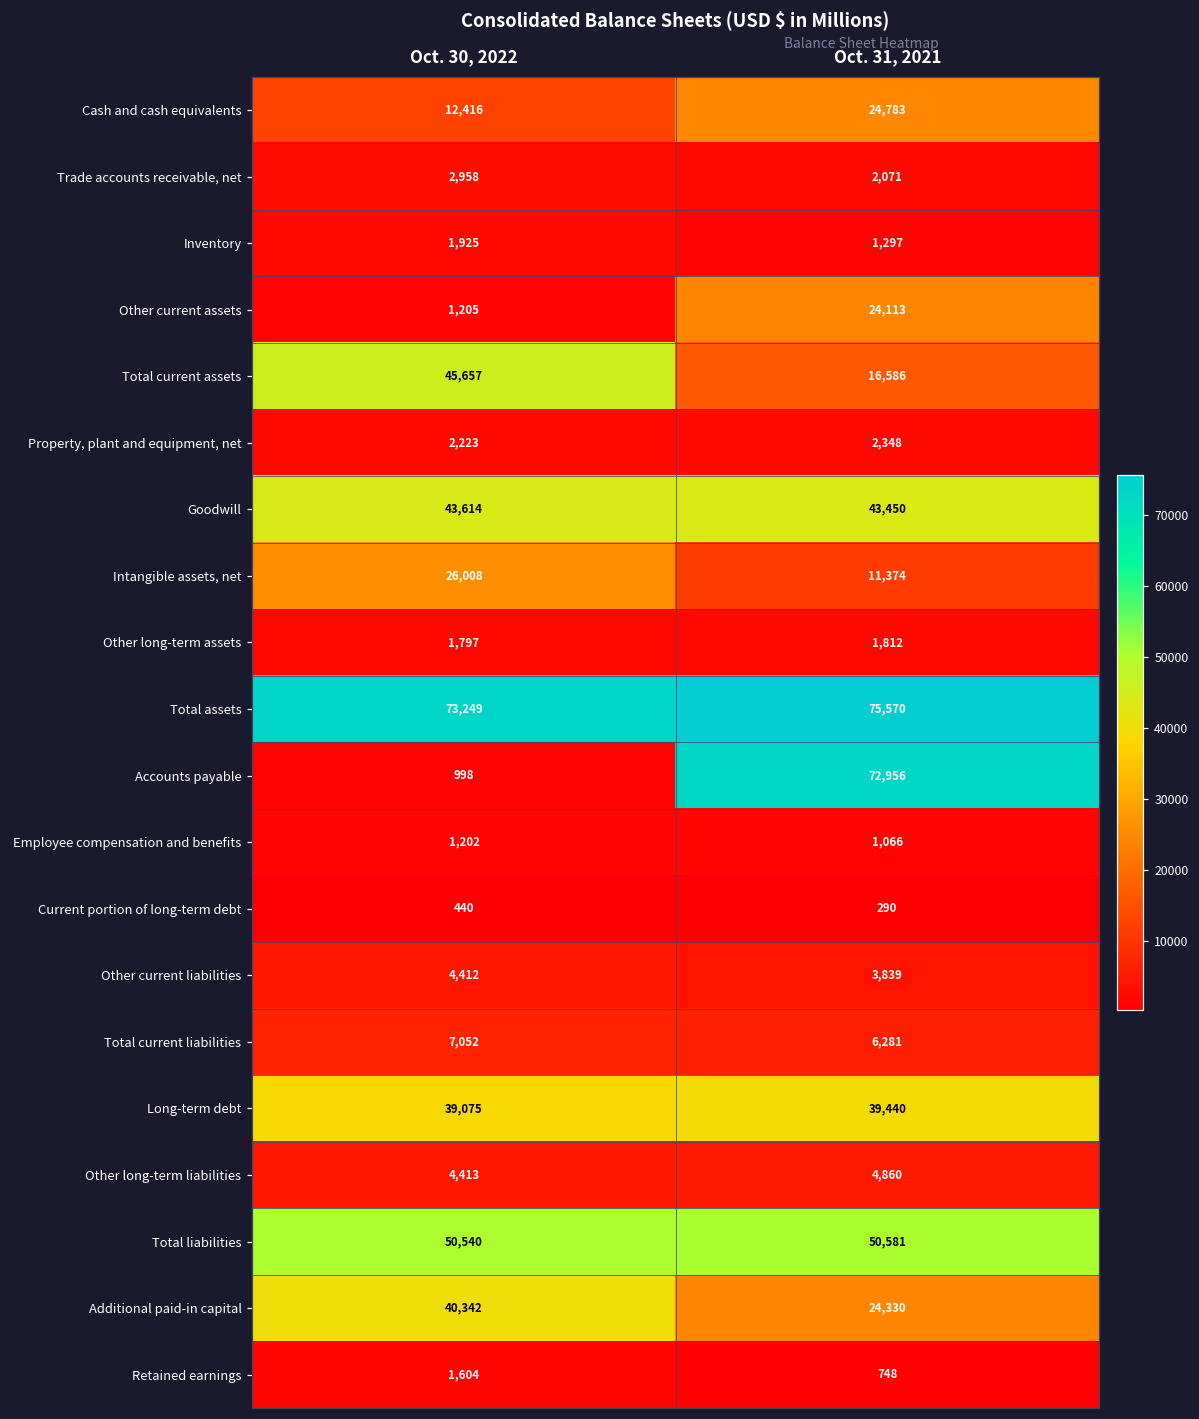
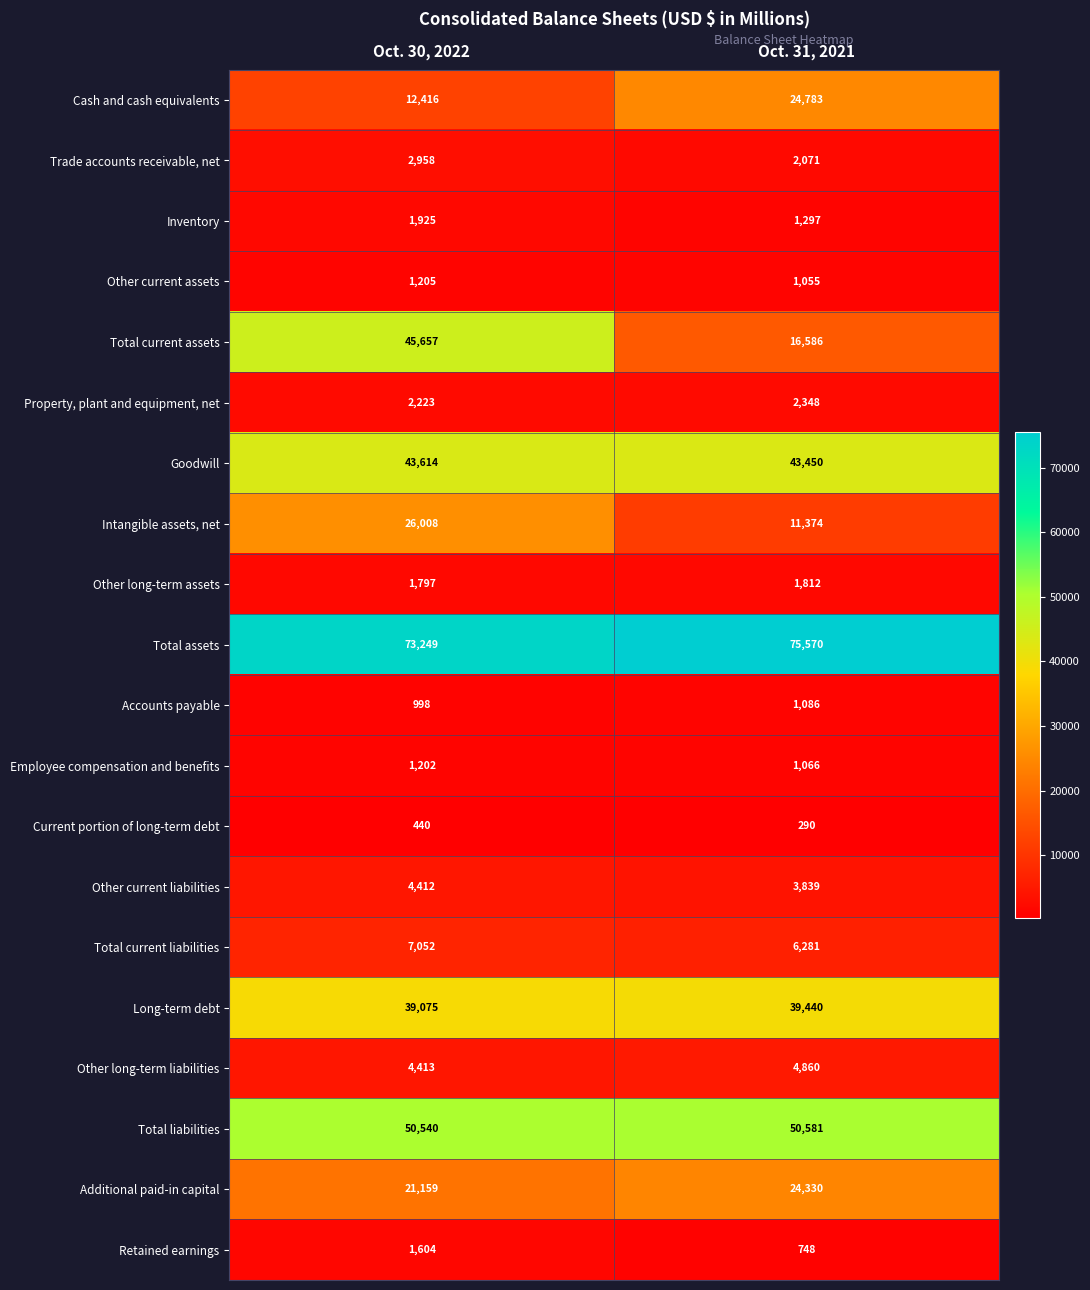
  {
    "Cash and cash equivalents": {
      "Oct. 30, 2022": "12,416",
      "Oct. 31, 2021": "24,783"
    },
    "Trade accounts receivable, net": {
      "Oct. 30, 2022": "2,958",
      "Oct. 31, 2021": "2,071"
    },
    "Inventory": {
      "Oct. 30, 2022": "1,925",
      "Oct. 31, 2021": "1,297"
    },
    "Other current assets": {
      "Oct. 30, 2022": "1,205",
-     "Oct. 31, 2021": "24,113"
+     "Oct. 31, 2021": "1,055"
    },
    "Total current assets": {
      "Oct. 30, 2022": "45,657",
      "Oct. 31, 2021": "16,586"
    },
    "Property, plant and equipment, net": {
      "Oct. 30, 2022": "2,223",
      "Oct. 31, 2021": "2,348"
    },
    "Goodwill": {
      "Oct. 30, 2022": "43,614",
      "Oct. 31, 2021": "43,450"
    },
    "Intangible assets, net": {
      "Oct. 30, 2022": "26,008",
      "Oct. 31, 2021": "11,374"
    },
    "Other long-term assets": {
      "Oct. 30, 2022": "1,797",
      "Oct. 31, 2021": "1,812"
    },
    "Total assets": {
      "Oct. 30, 2022": "73,249",
      "Oct. 31, 2021": "75,570"
    },
    "Accounts payable": {
      "Oct. 30, 2022": "998",
-     "Oct. 31, 2021": "72,956"
+     "Oct. 31, 2021": "1,086"
    },
    "Employee compensation and benefits": {
      "Oct. 30, 2022": "1,202",
      "Oct. 31, 2021": "1,066"
    },
    "Current portion of long-term debt": {
      "Oct. 30, 2022": "440",
      "Oct. 31, 2021": "290"
    },
    "Other current liabilities": {
      "Oct. 30, 2022": "4,412",
      "Oct. 31, 2021": "3,839"
    },
    "Total current liabilities": {
      "Oct. 30, 2022": "7,052",
      "Oct. 31, 2021": "6,281"
    },
    "Long-term debt": {
      "Oct. 30, 2022": "39,075",
      "Oct. 31, 2021": "39,440"
    },
    "Other long-term liabilities": {
      "Oct. 30, 2022": "4,413",
      "Oct. 31, 2021": "4,860"
    },
    "Total liabilities": {
      "Oct. 30, 2022": "50,540",
      "Oct. 31, 2021": "50,581"
    },
    "Additional paid-in capital": {
-     "Oct. 30, 2022": "40,342",
+     "Oct. 30, 2022": "21,159",
      "Oct. 31, 2021": "24,330"
    },
    "Retained earnings": {
      "Oct. 30, 2022": "1,604",
      "Oct. 31, 2021": "748"
    }
  }
